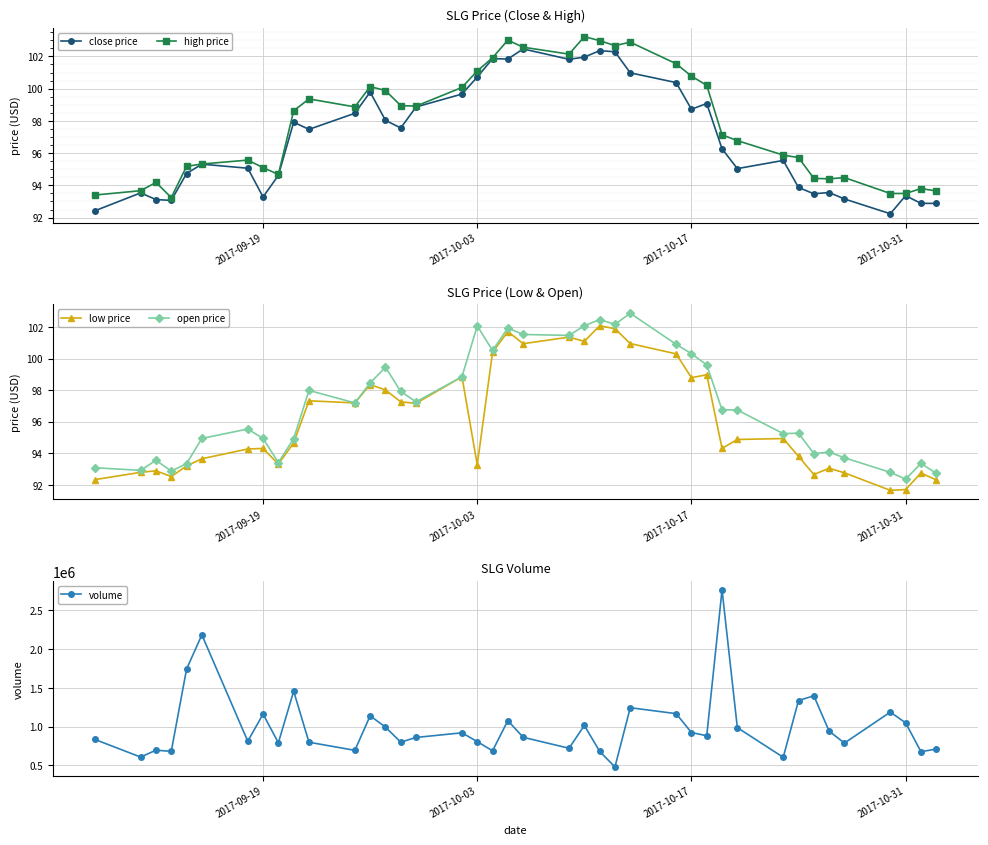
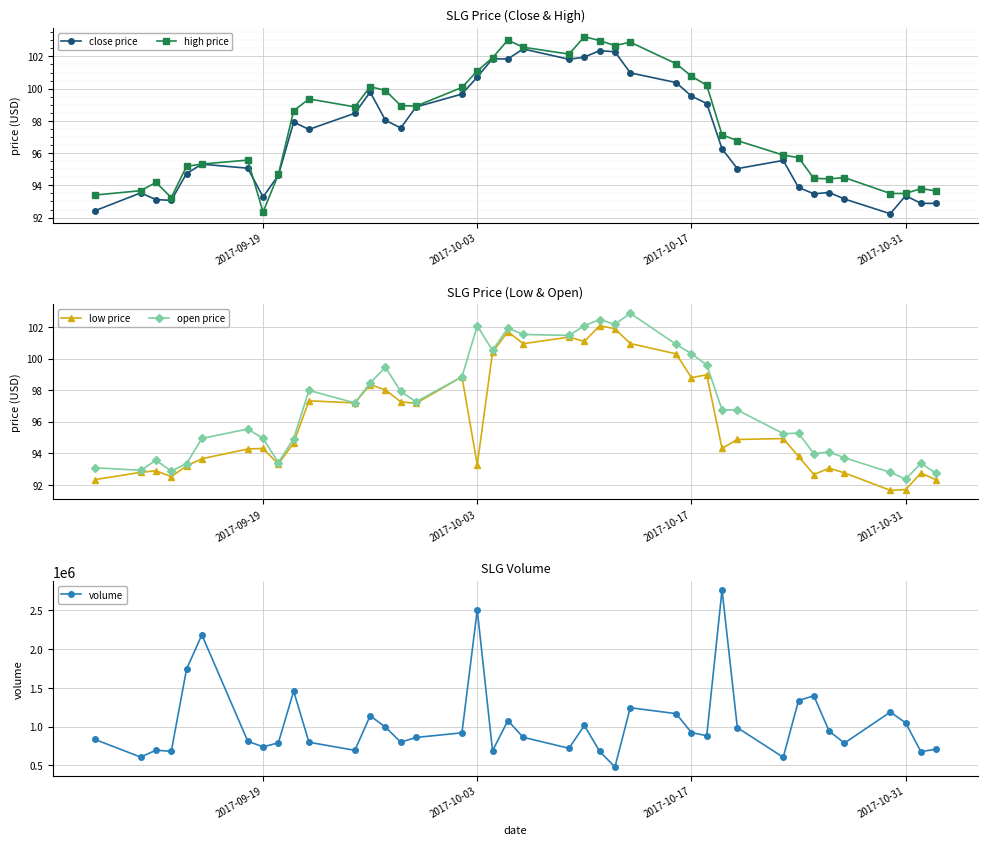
  {
    "SLG Price (Close & High)": {
      "close price": {
        "2017-09-19": 93.3,
        "2017-10-03": 100.7,
-       "2017-10-17": 98.7
+       "2017-10-17": 99.5
      },
      "high price": {
-       "2017-09-19": 95.1,
+       "2017-09-19": 92.3,
        "2017-10-03": 101.1,
        "2017-10-17": 100.8
      }
    },
    "SLG Price (Low & Open)": {
      "low price": {
        "2017-09-19": 94.3,
        "2017-10-03": 93.3,
        "2017-10-17": 98.8,
        "2017-10-31": 91.7
      },
      "open price": {
        "2017-09-19": 94.9,
        "2017-10-03": 102.1,
        "2017-10-17": 100.3,
        "2017-10-31": 92.4
      }
    },
    "SLG Volume": {
-     "2017-09-19": 1200000,
-     "2017-10-03": 800000,
+     "2017-09-19": 700000,
+     "2017-10-03": 2500000,
      "2017-10-17": 900000,
      "2017-10-31": 1000000
    }
  }
